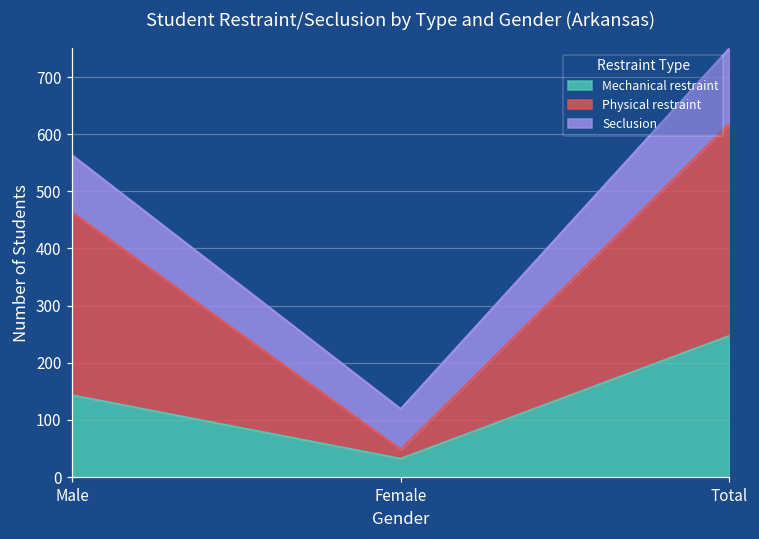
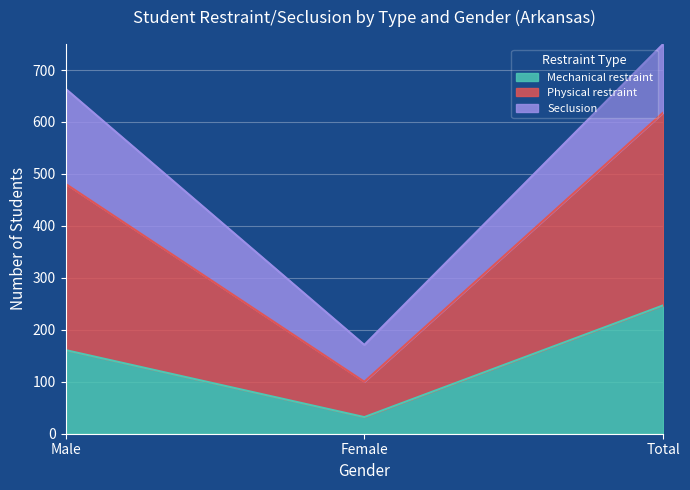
  {
    "Mechanical restraint": {
-     "Male": 140,
+     "Male": 160,
      "Female": 30,
      "Total": 250
    },
    "Physical restraint": {
      "Male": 320,
-     "Female": 20,
+     "Female": 70,
      "Total": 370
    },
    "Seclusion": {
-     "Male": 100,
+     "Male": 180,
      "Female": 70,
      "Total": 130
    }
  }
